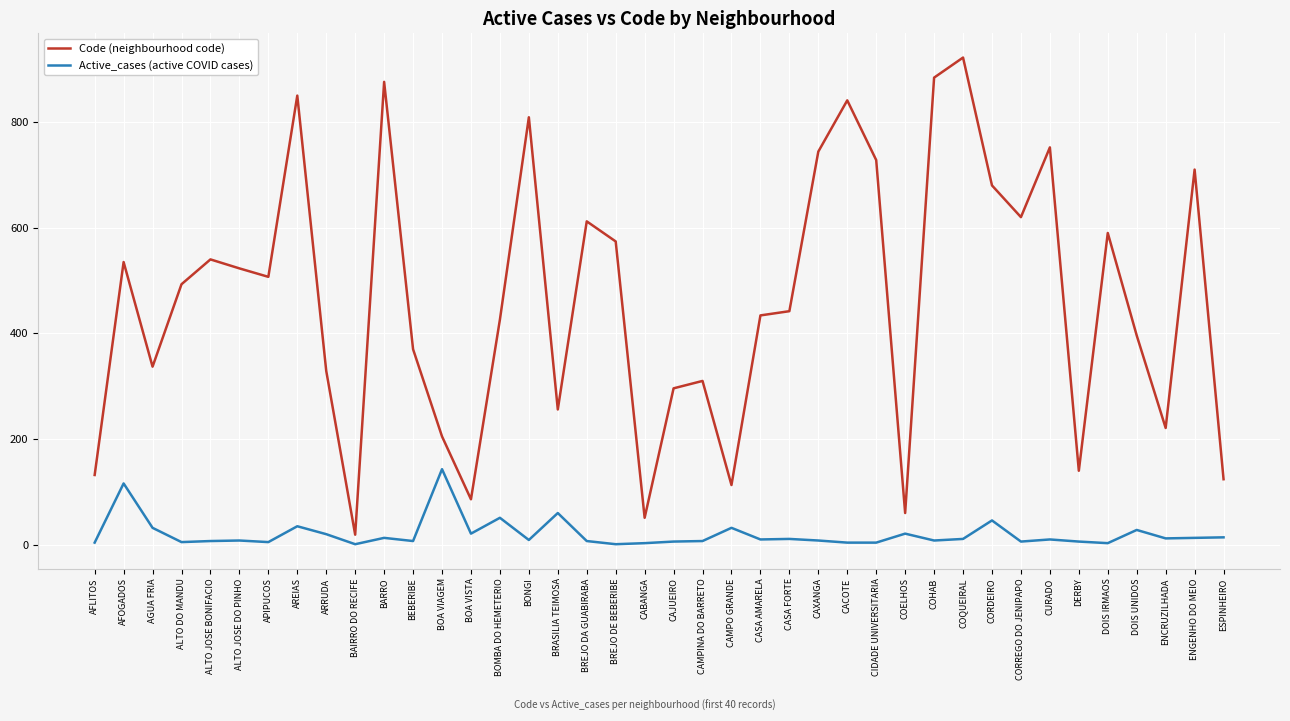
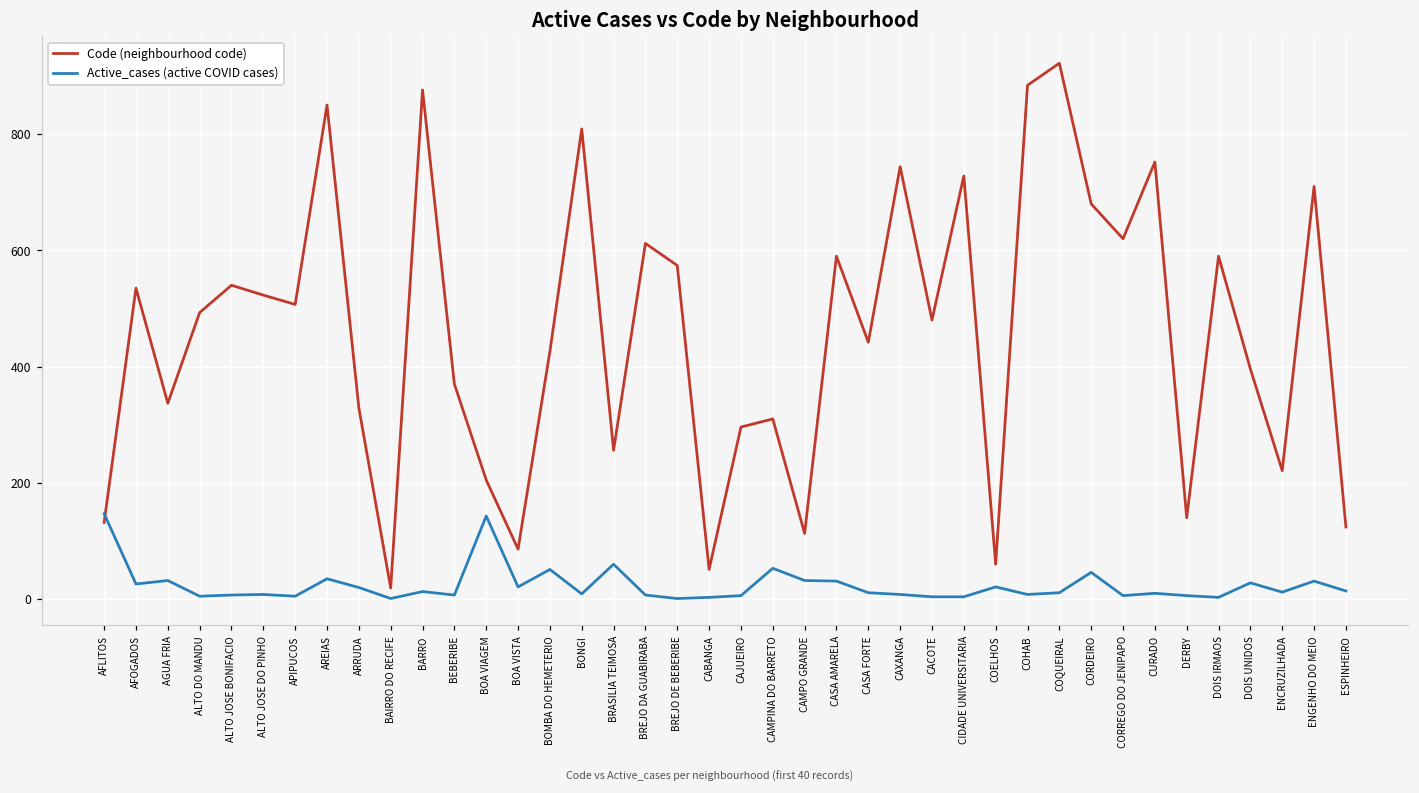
  {
    "Code (neighbourhood code)": {
      "AFLITOS": 130,
      "AFOGADOS": 540,
      "AGUA FRIA": 340,
      "ALTO DO MANDU": 490,
      "ALTO JOSE BONIFACIO": 540,
      "ALTO JOSE DO PINHO": 520,
      "APIPUCOS": 510,
      "AREIAS": 850,
      "ARRUDA": 330,
      "BAIRRO DO RECIFE": 20,
      "BARRO": 880,
      "BEBERIBE": 370,
      "BOA VIAGEM": 210,
      "BOA VISTA": 90,
      "BOMBA DO HEMETERIO": 430,
      "BONGI": 810,
      "BRASILIA TEIMOSA": 260,
      "BREJO DA GUABIRABA": 610,
      "BREJO DE BEBERIBE": 570,
      "CABANGA": 50,
      "CAJUEIRO": 300,
      "CAMPINA DO BARRETO": 310,
      "CAMPO GRANDE": 110,
-     "CASA AMARELA": 430,
+     "CASA AMARELA": 590,
      "CASA FORTE": 440,
      "CAXANGA": 740,
-     "CACOTE": 840,
+     "CACOTE": 480,
      "CIDADE UNIVERSITARIA": 730,
      "COELHOS": 60,
      "COHAB": 880,
      "COQUEIRAL": 920,
      "CORDEIRO": 680,
      "CORREGO DO JENIPAPO": 620,
      "CURADO": 750,
      "DERBY": 140,
      "DOIS IRMAOS": 590,
      "DOIS UNIDOS": 400,
      "ENCRUZILHADA": 220,
      "ENGENHO DO MEIO": 710,
      "ESPINHEIRO": 120
    },
    "Active_cases (active COVID cases)": {
-     "AFLITOS": 0,
-     "AFOGADOS": 120,
+     "AFLITOS": 150,
+     "AFOGADOS": 30,
      "AGUA FRIA": 30,
      "ALTO DO MANDU": 10,
      "ALTO JOSE BONIFACIO": 10,
      "ALTO JOSE DO PINHO": 10,
      "APIPUCOS": 10,
      "AREIAS": 40,
      "ARRUDA": 20,
      "BAIRRO DO RECIFE": 0,
      "BARRO": 10,
      "BEBERIBE": 10,
      "BOA VIAGEM": 140,
      "BOA VISTA": 20,
      "BOMBA DO HEMETERIO": 50,
      "BONGI": 10,
      "BRASILIA TEIMOSA": 60,
      "BREJO DA GUABIRABA": 10,
      "BREJO DE BEBERIBE": 0,
      "CABANGA": 0,
      "CAJUEIRO": 10,
-     "CAMPINA DO BARRETO": 10,
+     "CAMPINA DO BARRETO": 50,
      "CAMPO GRANDE": 30,
-     "CASA AMARELA": 10,
+     "CASA AMARELA": 30,
      "CASA FORTE": 10,
      "CAXANGA": 10,
      "CACOTE": 0,
      "CIDADE UNIVERSITARIA": 0,
      "COELHOS": 20,
      "COHAB": 10,
      "COQUEIRAL": 10,
      "CORDEIRO": 50,
      "CORREGO DO JENIPAPO": 10,
      "CURADO": 10,
      "DERBY": 10,
      "DOIS IRMAOS": 0,
      "DOIS UNIDOS": 30,
      "ENCRUZILHADA": 10,
-     "ENGENHO DO MEIO": 10,
+     "ENGENHO DO MEIO": 30,
      "ESPINHEIRO": 10
    }
  }
